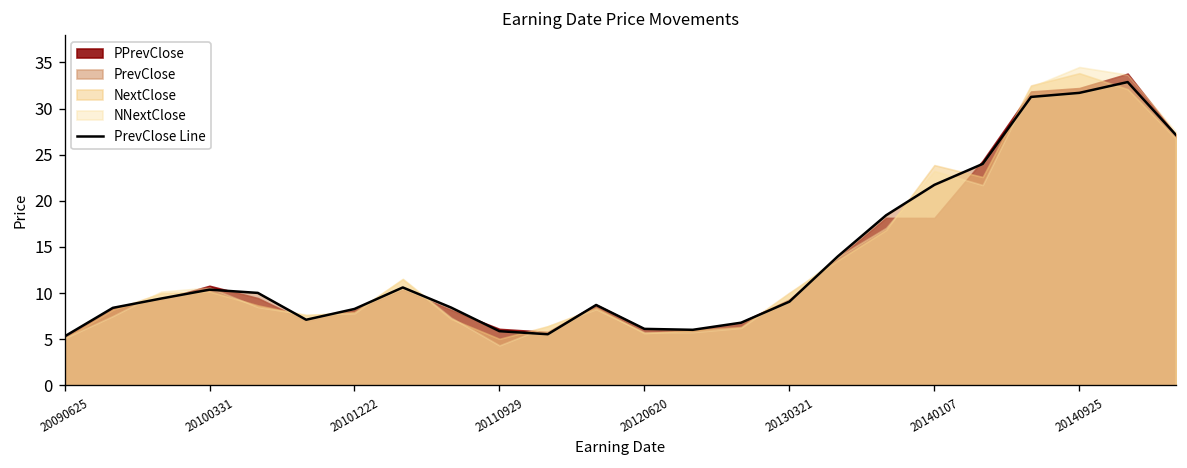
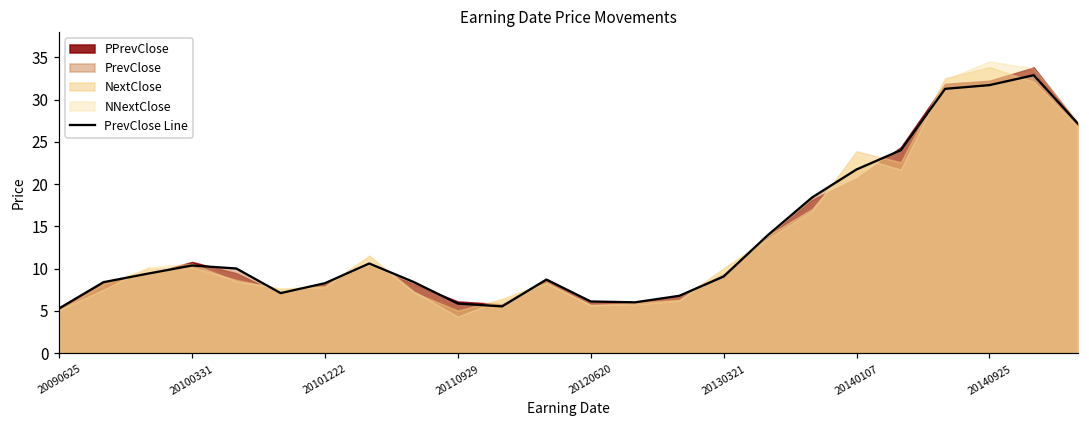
  {
    "PPrevClose": {
-     "20140107": 18,
+     "20140107": 21,
      "20140925": 32
    },
    "PrevClose": {
      "20140107": 22,
      "20140925": 32
    }
  }
